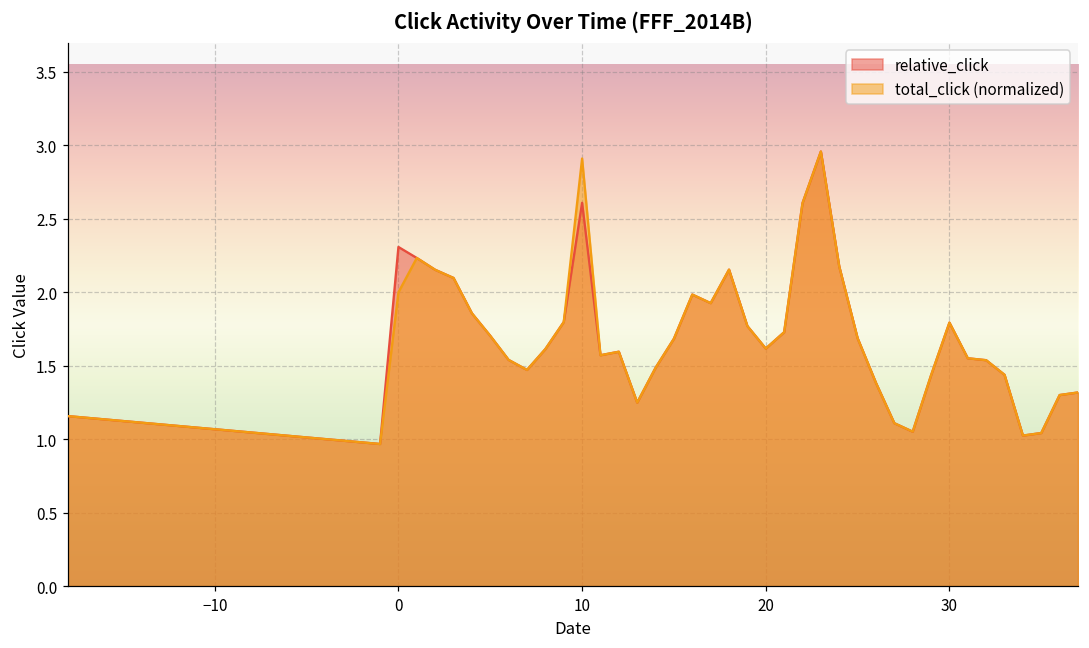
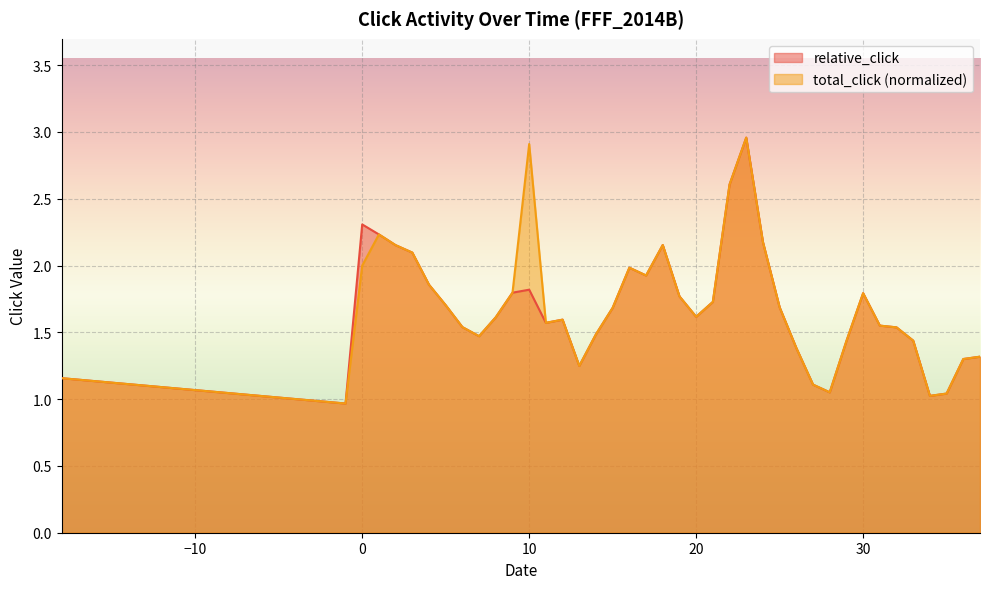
  {
    "relative_click": {
      "0": 2.31,
-     "10": 2.61
+     "10": 1.82
    },
    "total_click (normalized)": {
      "0": 2.00,
      "10": 2.91
    }
  }
